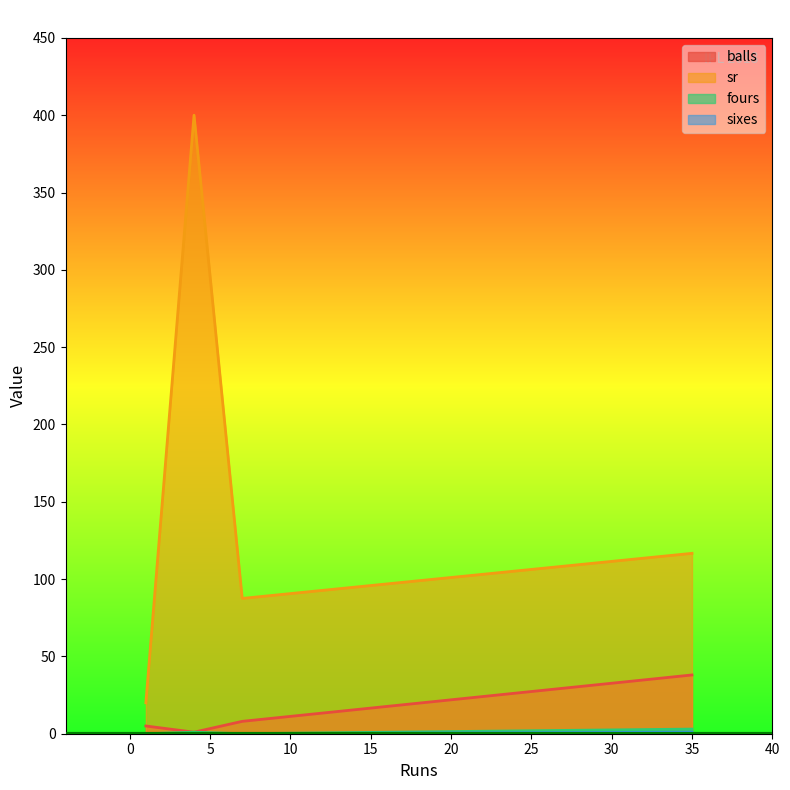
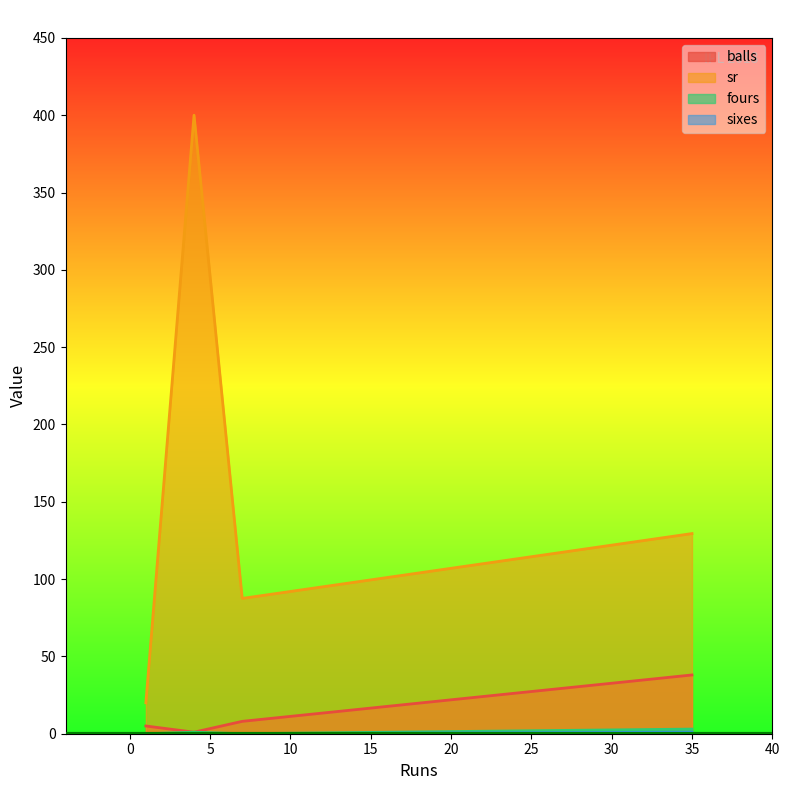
  {
    "balls": {
      "35": 38
    },
    "sr": {
-     "35": 117
+     "35": 129
    },
    "fours": {
      "35": 3
    },
    "sixes": {
      "35": 1
    }
  }
